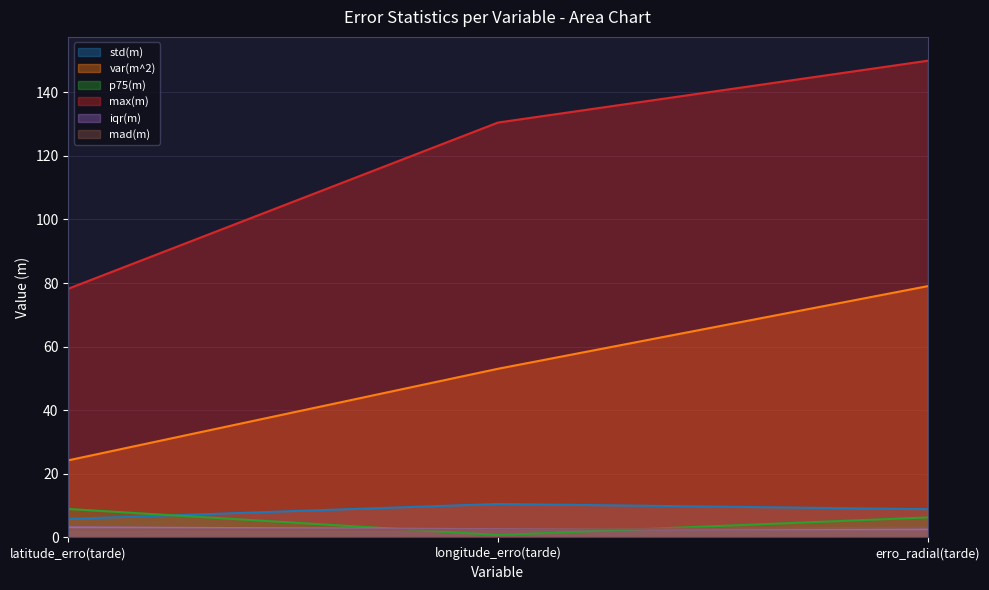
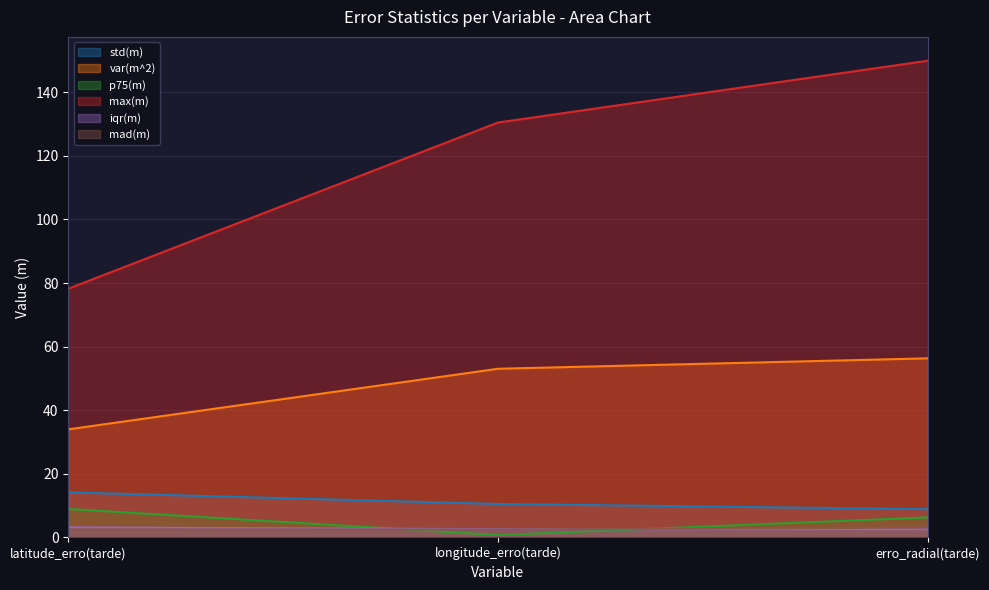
  {
    "std(m)": {
-     "latitude_erro(tarde)": 6,
+     "latitude_erro(tarde)": 14,
      "longitude_erro(tarde)": 11,
      "erro_radial(tarde)": 9
    },
    "var(m^2)": {
-     "latitude_erro(tarde)": 24,
+     "latitude_erro(tarde)": 34,
      "longitude_erro(tarde)": 53,
-     "erro_radial(tarde)": 79
+     "erro_radial(tarde)": 56
    },
    "p75(m)": {
      "latitude_erro(tarde)": 9,
      "longitude_erro(tarde)": 1,
      "erro_radial(tarde)": 6
    }
  }
